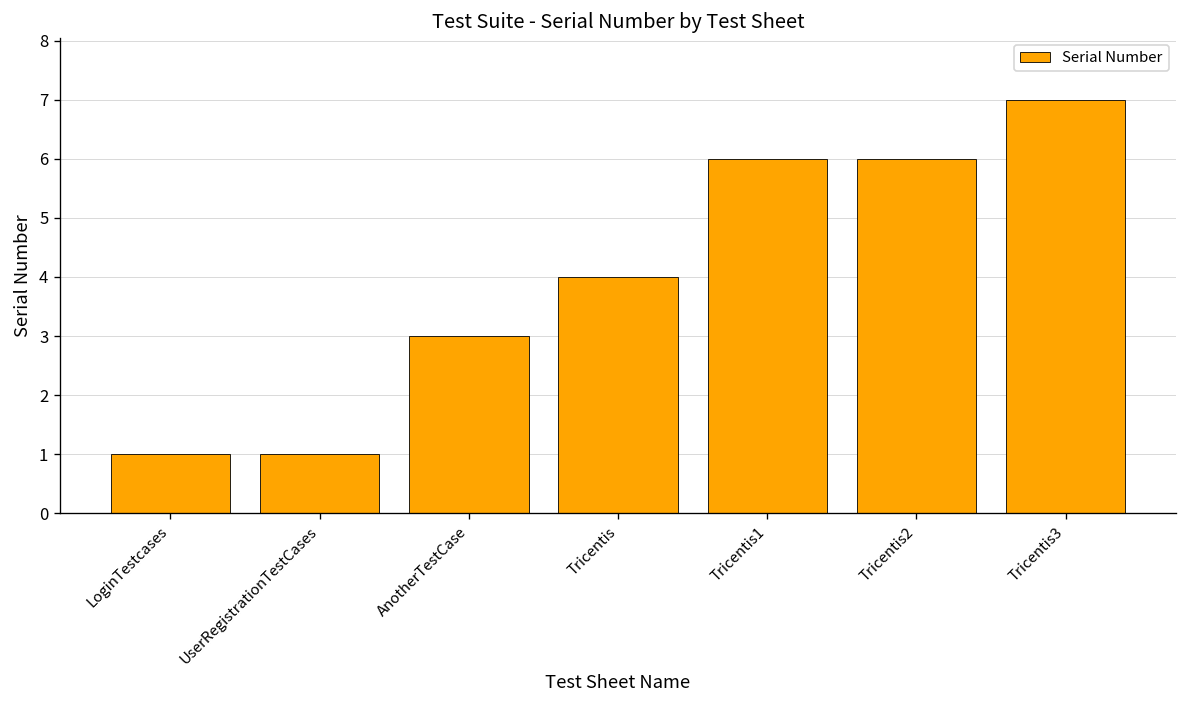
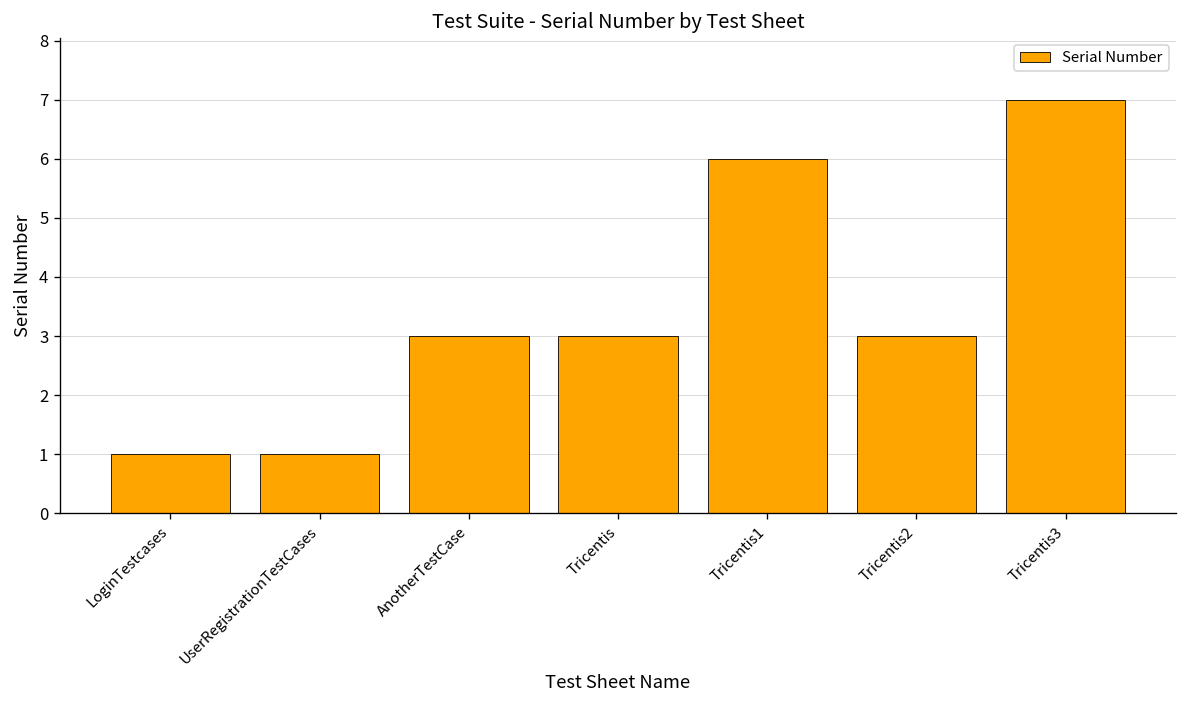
  {
    "LoginTestcases": 1,
    "UserRegistrationTestCases": 1,
    "AnotherTestCase": 3,
-   "Tricentis": 4,
+   "Tricentis": 3,
    "Tricentis1": 6,
-   "Tricentis2": 6,
+   "Tricentis2": 3,
    "Tricentis3": 7
  }
